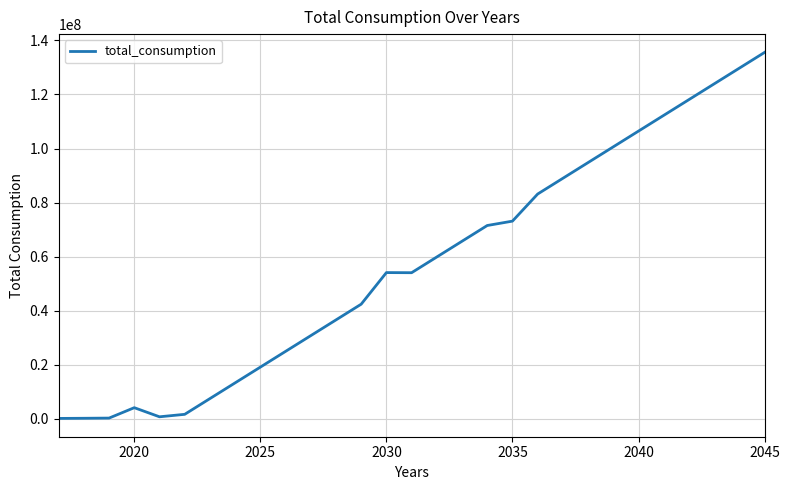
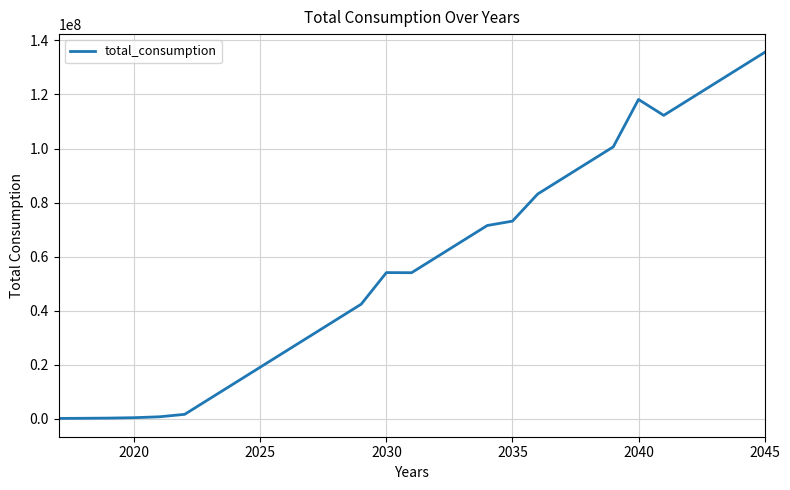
  {
-   "2020": 4000000,
+   "2020": 0,
    "2025": 19000000,
    "2030": 54000000,
    "2035": 73000000,
-   "2040": 106000000,
+   "2040": 118000000,
    "2045": 136000000
  }
